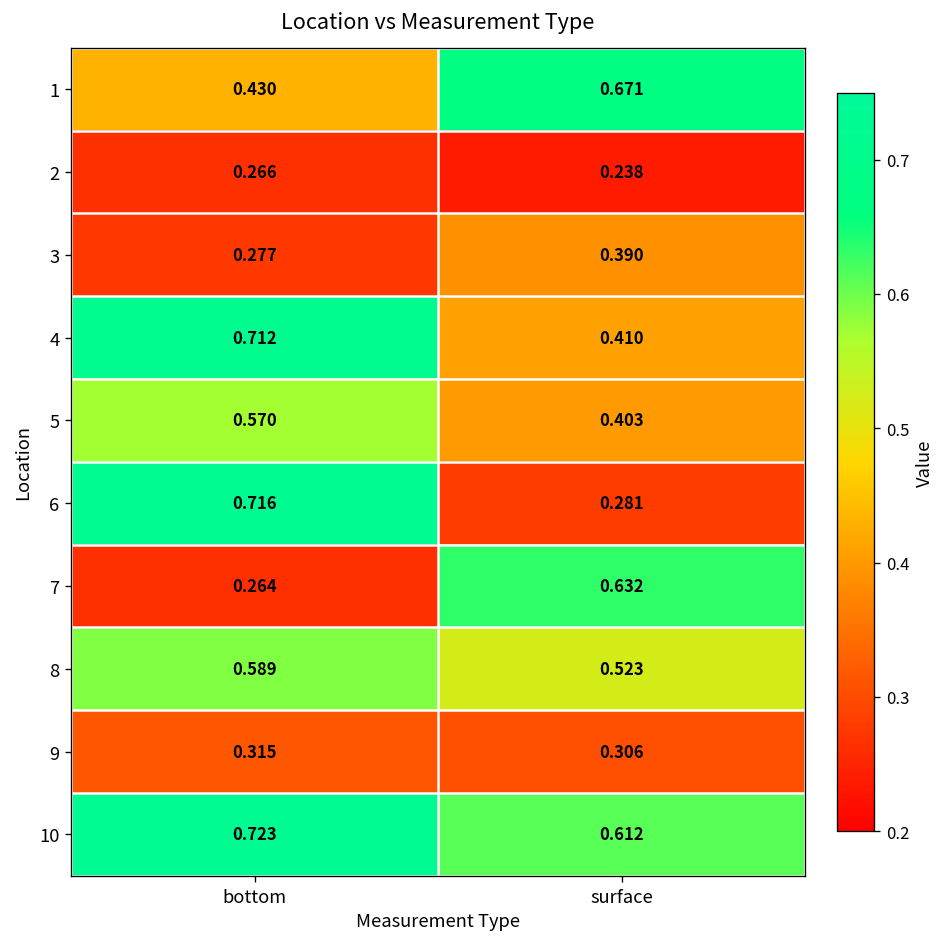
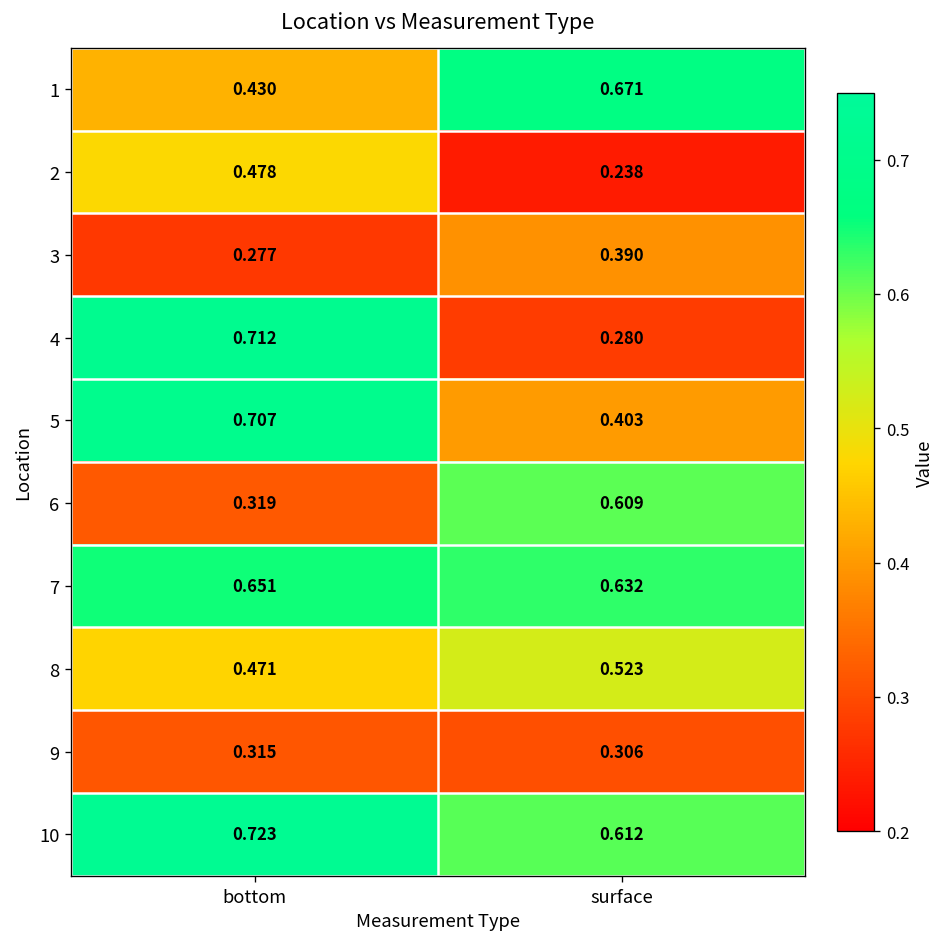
  {
    "1": {
      "bottom": 0.430,
      "surface": 0.671
    },
    "2": {
-     "bottom": 0.266,
+     "bottom": 0.478,
      "surface": 0.238
    },
    "3": {
      "bottom": 0.277,
      "surface": 0.390
    },
    "4": {
      "bottom": 0.712,
-     "surface": 0.410
+     "surface": 0.280
    },
    "5": {
-     "bottom": 0.570,
+     "bottom": 0.707,
      "surface": 0.403
    },
    "6": {
-     "bottom": 0.716,
-     "surface": 0.281
+     "bottom": 0.319,
+     "surface": 0.609
    },
    "7": {
-     "bottom": 0.264,
+     "bottom": 0.651,
      "surface": 0.632
    },
    "8": {
-     "bottom": 0.589,
+     "bottom": 0.471,
      "surface": 0.523
    },
    "9": {
      "bottom": 0.315,
      "surface": 0.306
    },
    "10": {
      "bottom": 0.723,
      "surface": 0.612
    }
  }
